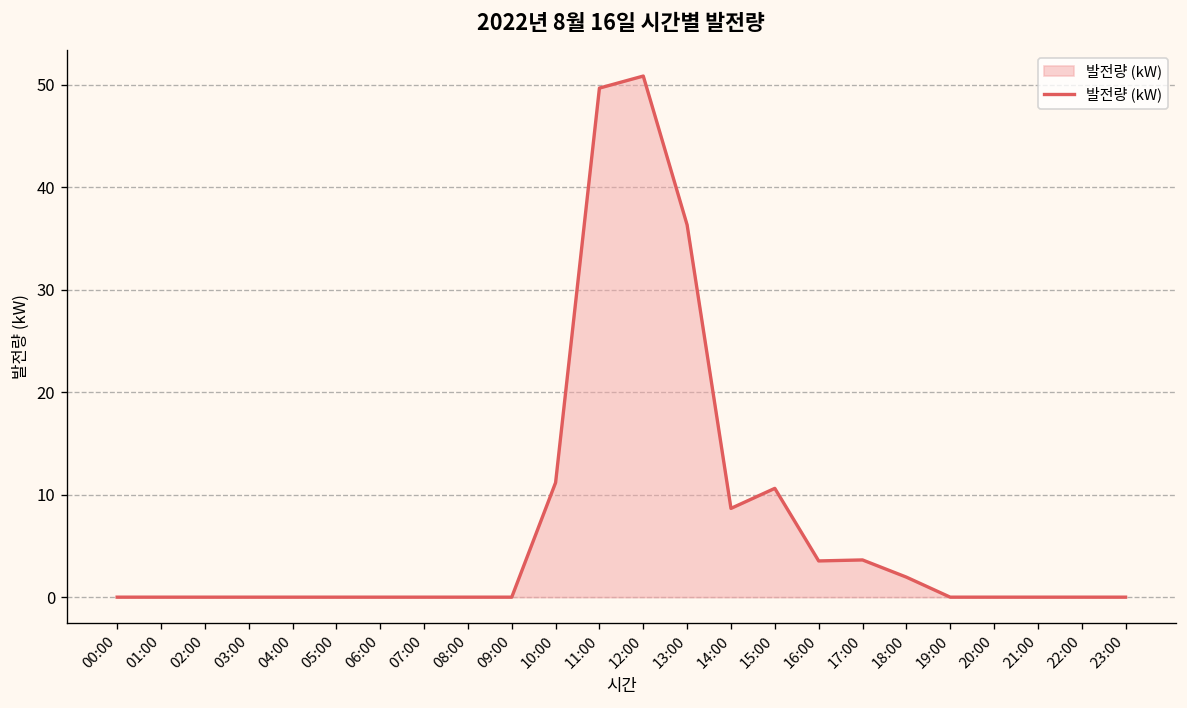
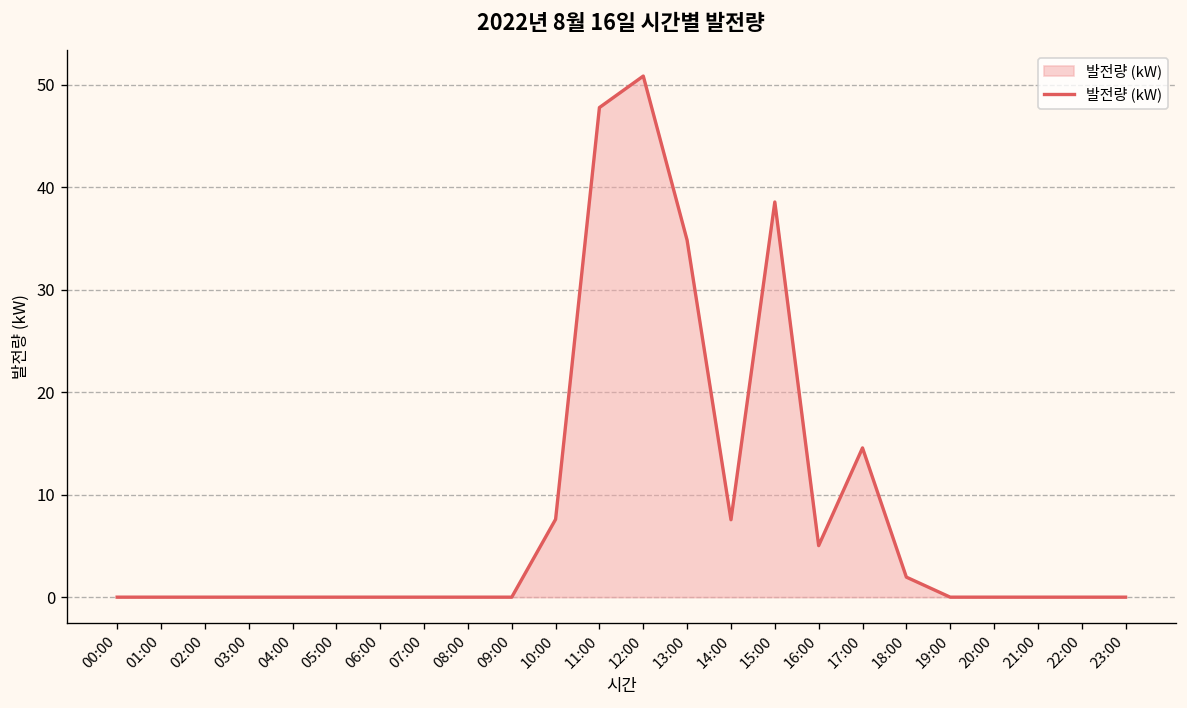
  {
    "00:00": 0,
    "01:00": 0,
    "02:00": 0,
    "03:00": 0,
    "04:00": 0,
    "05:00": 0,
    "06:00": 0,
    "07:00": 0,
    "08:00": 0,
    "09:00": 0,
-   "10:00": 11,
-   "11:00": 50,
+   "10:00": 8,
+   "11:00": 48,
    "12:00": 51,
-   "13:00": 36,
-   "14:00": 9,
-   "15:00": 11,
-   "16:00": 4,
-   "17:00": 4,
+   "13:00": 35,
+   "14:00": 8,
+   "15:00": 39,
+   "16:00": 5,
+   "17:00": 15,
    "18:00": 2,
    "19:00": 0,
    "20:00": 0,
    "21:00": 0,
    "22:00": 0,
    "23:00": 0
  }
